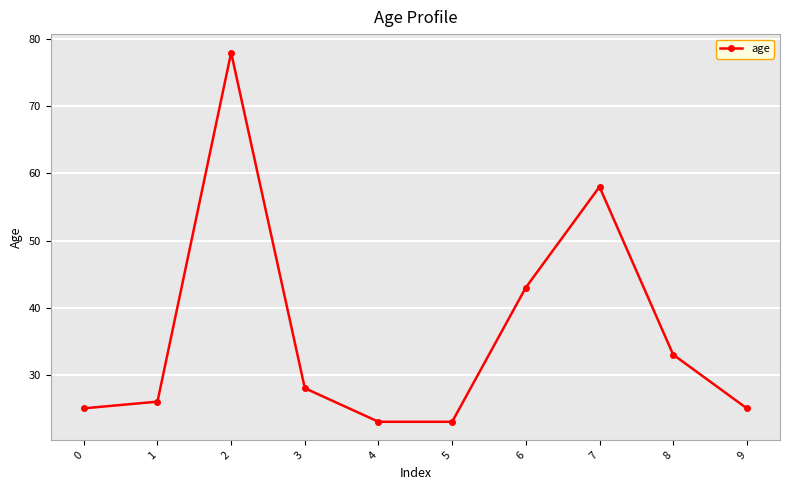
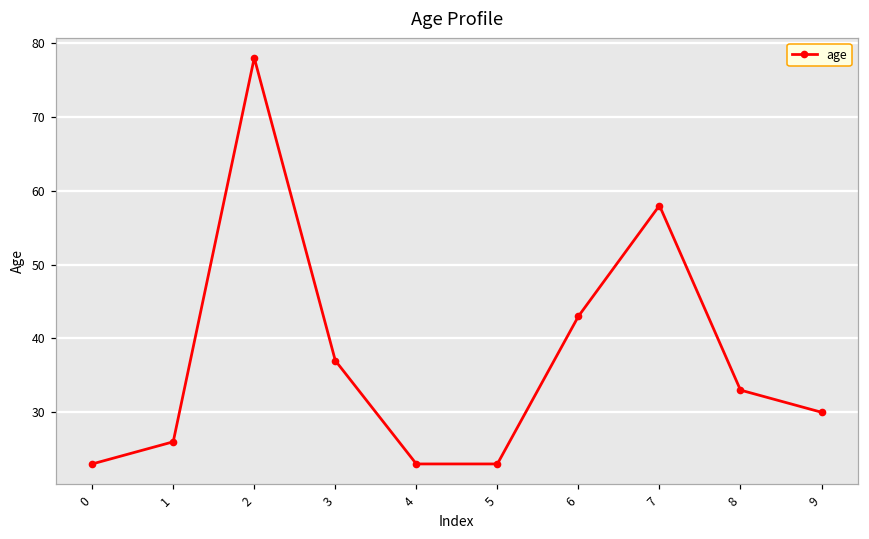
  {
-   "0": 25,
+   "0": 23,
    "1": 26,
    "2": 78,
-   "3": 28,
+   "3": 37,
    "4": 23,
    "5": 23,
    "6": 43,
    "7": 58,
    "8": 33,
-   "9": 25
+   "9": 30
  }
